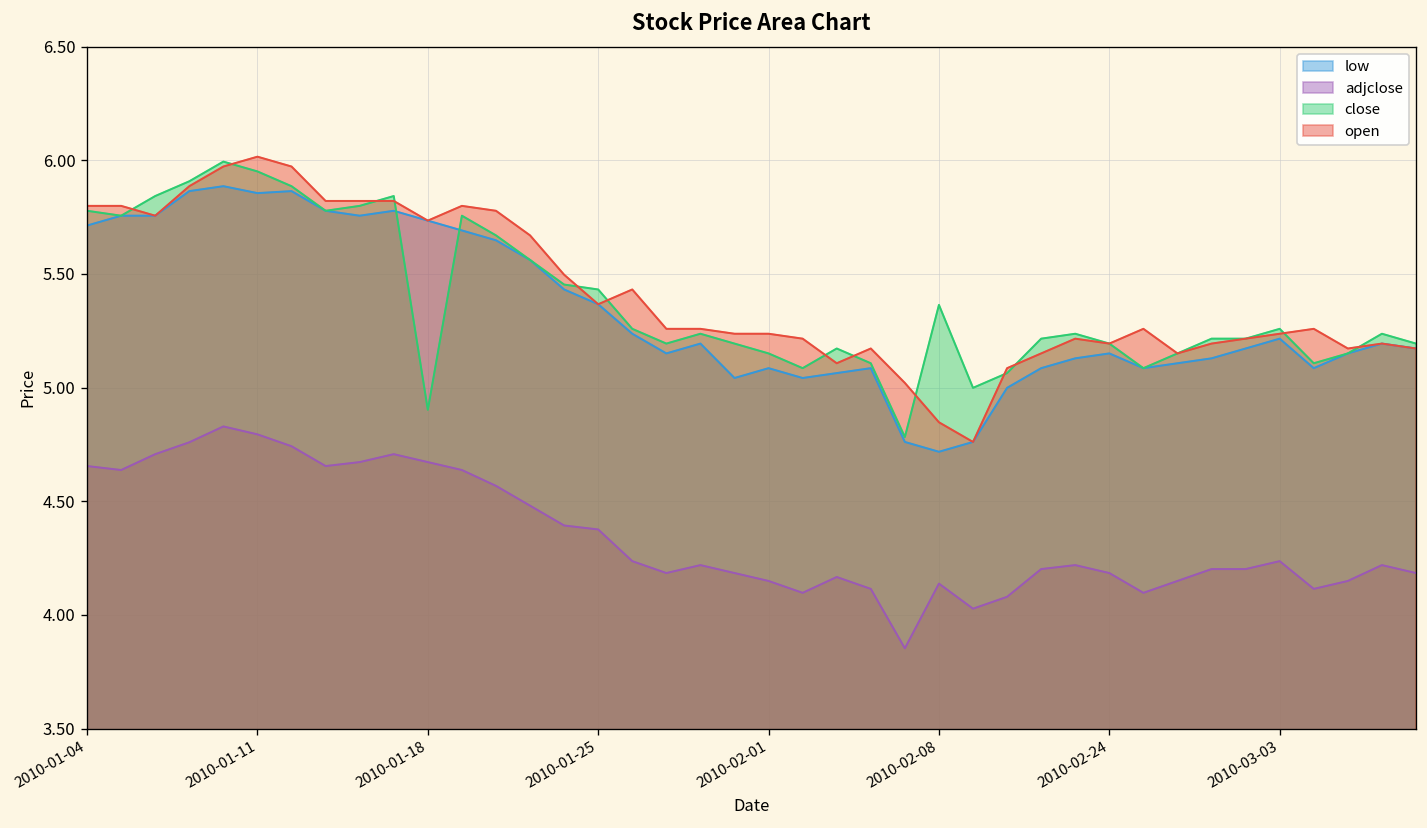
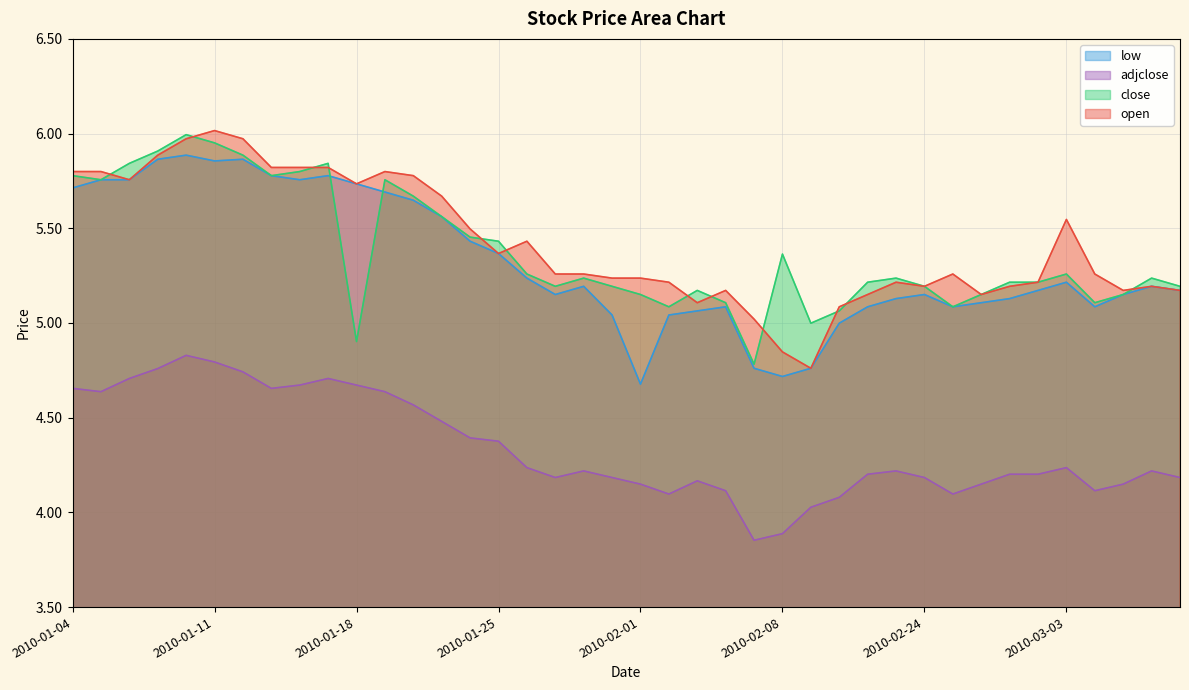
  {
    "low": {
      "2010-01-04": 5.71,
      "2010-01-11": 5.86,
-     "2010-02-01": 5.09,
+     "2010-02-01": 4.68,
      "2010-02-08": 4.72,
      "2010-02-24": 5.15,
      "2010-03-03": 5.22
    },
    "adjclose": {
      "2010-01-04": 4.65,
      "2010-01-11": 4.79,
      "2010-01-18": 4.67,
      "2010-01-25": 4.38,
      "2010-02-01": 4.15,
-     "2010-02-08": 4.14,
+     "2010-02-08": 3.89,
      "2010-02-24": 4.18,
      "2010-03-03": 4.24
    },
    "close": {
      "2010-01-04": 5.78,
      "2010-01-11": 5.95,
      "2010-01-18": 4.90,
      "2010-01-25": 5.43,
      "2010-02-01": 5.15,
      "2010-02-08": 5.36,
      "2010-03-03": 5.26
    },
    "open": {
      "2010-01-04": 5.80,
      "2010-01-11": 6.02,
      "2010-02-01": 5.24,
      "2010-02-08": 4.85,
-     "2010-03-03": 5.24
+     "2010-03-03": 5.55
    }
  }
